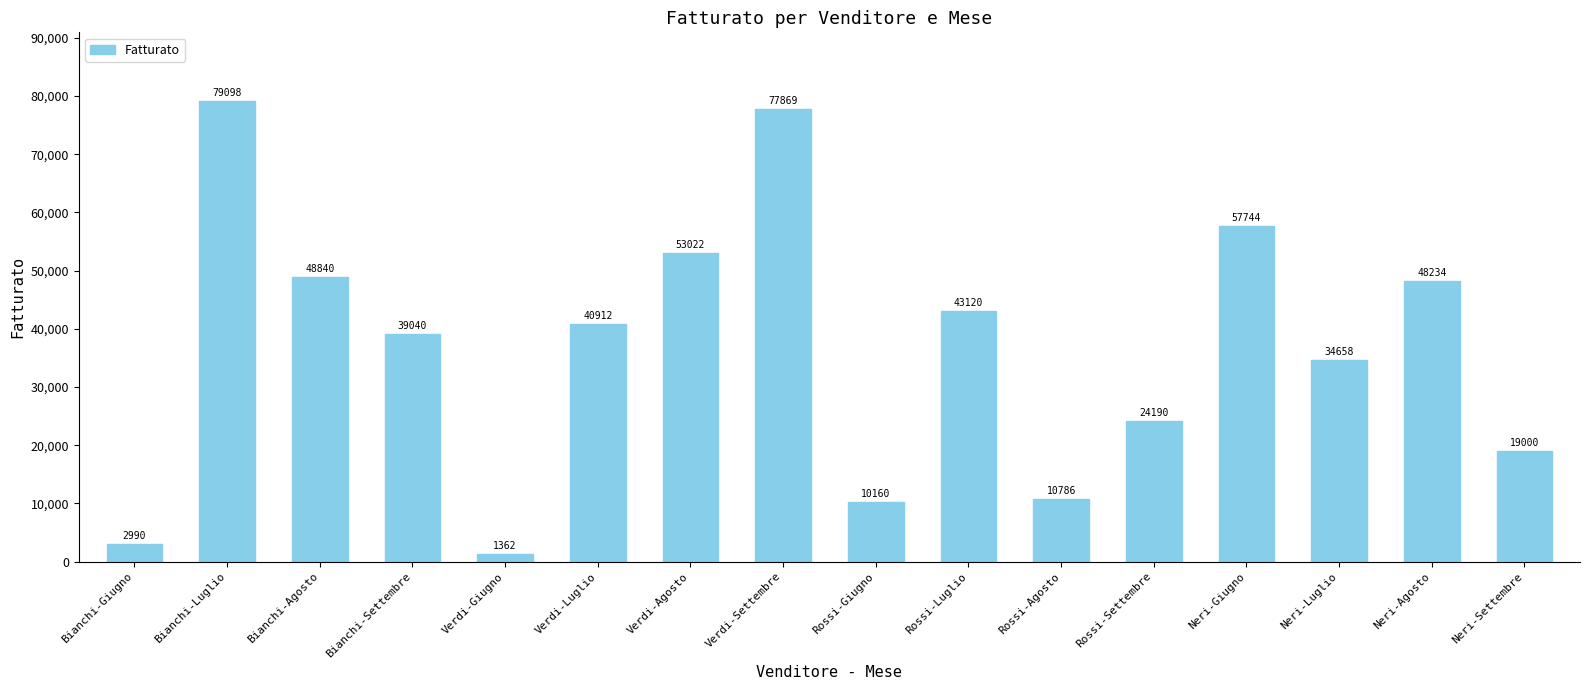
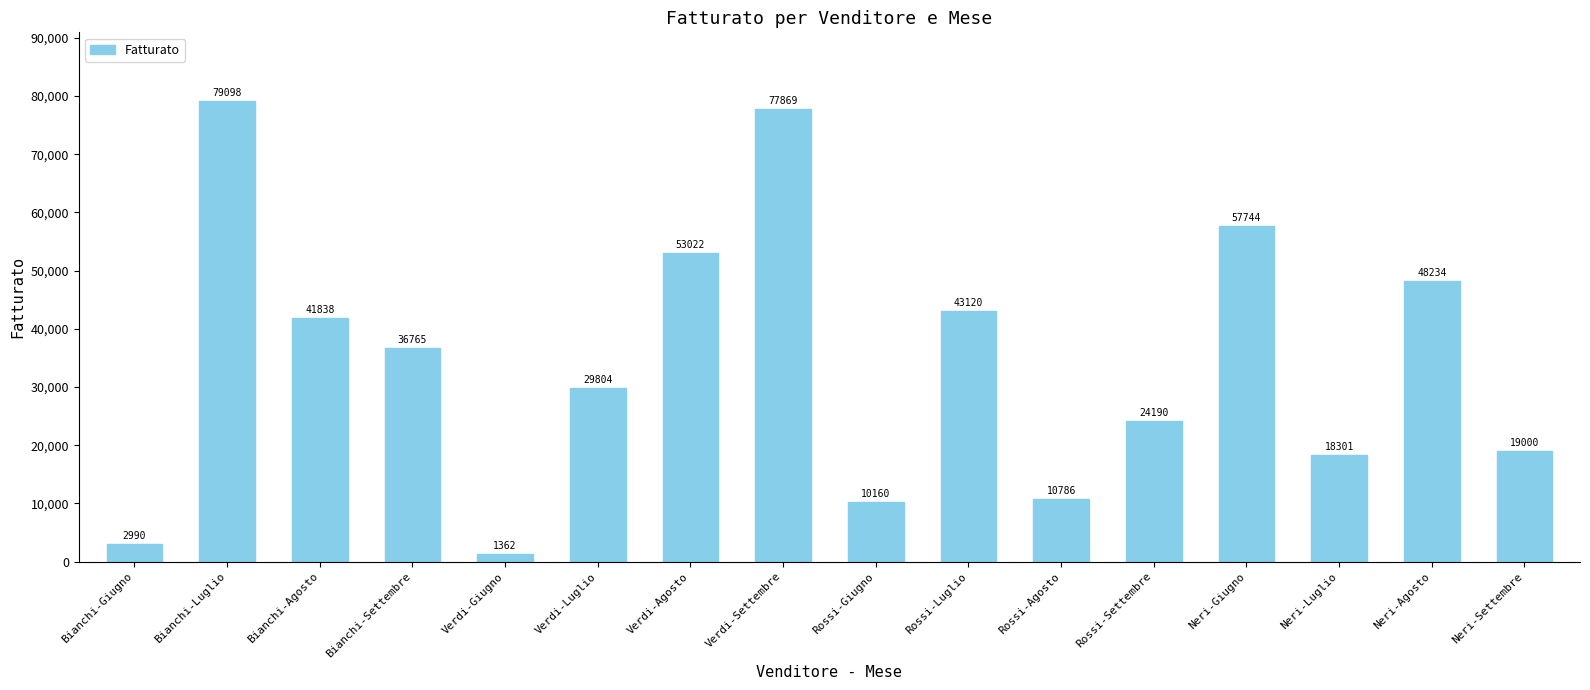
  {
    "Bianchi-Giugno": 2990,
    "Bianchi-Luglio": 79098,
-   "Bianchi-Agosto": 48840,
-   "Bianchi-Settembre": 39040,
+   "Bianchi-Agosto": 41838,
+   "Bianchi-Settembre": 36765,
    "Verdi-Giugno": 1362,
-   "Verdi-Luglio": 40912,
+   "Verdi-Luglio": 29804,
    "Verdi-Agosto": 53022,
    "Verdi-Settembre": 77869,
    "Rossi-Giugno": 10160,
    "Rossi-Luglio": 43120,
    "Rossi-Agosto": 10786,
    "Rossi-Settembre": 24190,
    "Neri-Giugno": 57744,
-   "Neri-Luglio": 34658,
+   "Neri-Luglio": 18301,
    "Neri-Agosto": 48234,
    "Neri-Settembre": 19000
  }
